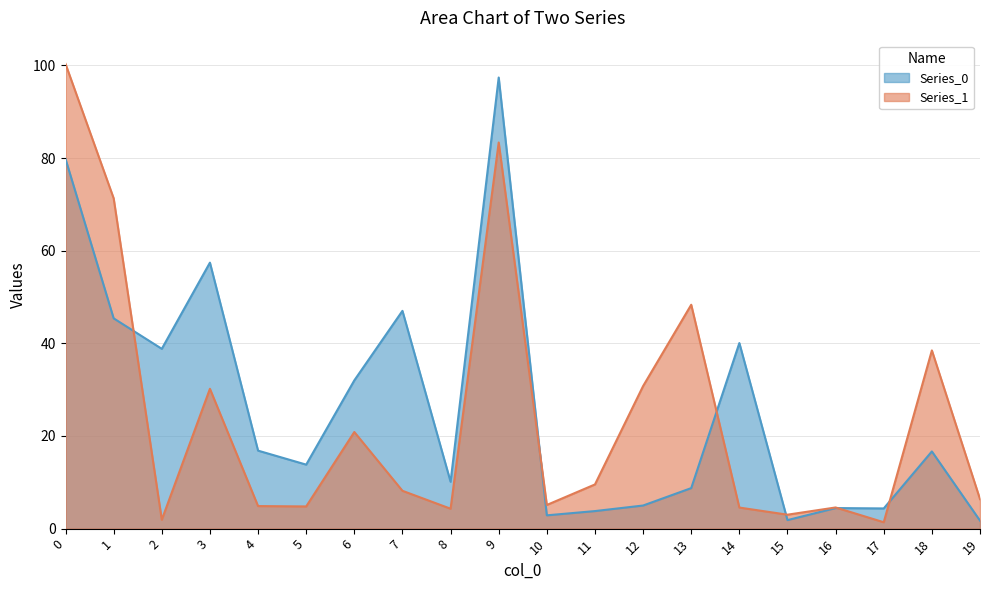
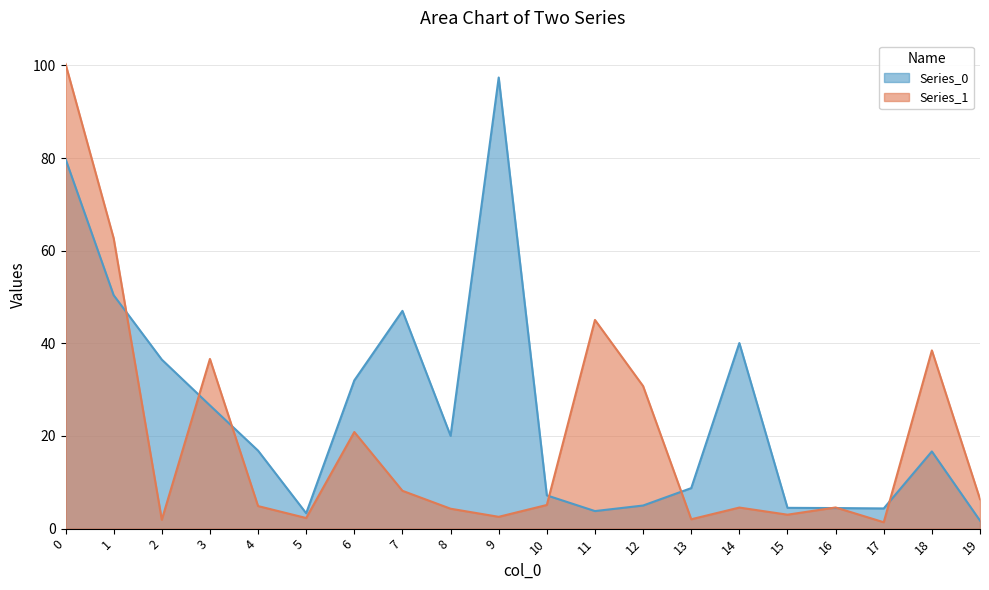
  {
    "Series_0": {
      "0": 80,
-     "1": 45,
-     "2": 39,
-     "3": 57,
+     "1": 50,
+     "2": 37,
+     "3": 27,
      "4": 17,
-     "5": 14,
+     "5": 3,
      "6": 32,
      "7": 47,
-     "8": 10,
+     "8": 20,
      "9": 97,
-     "10": 3,
+     "10": 7,
      "11": 4,
      "12": 5,
      "13": 9,
      "14": 40,
-     "15": 2,
+     "15": 4,
      "17": 4,
      "18": 17,
      "19": 2
    },
    "Series_1": {
      "0": 100,
-     "1": 71,
+     "1": 63,
      "2": 2,
-     "3": 30,
+     "3": 37,
      "4": 5,
-     "5": 5,
+     "5": 2,
      "6": 21,
      "7": 8,
      "8": 4,
-     "9": 83,
+     "9": 3,
      "10": 5,
-     "11": 10,
+     "11": 45,
      "12": 31,
-     "13": 48,
+     "13": 2,
      "14": 5,
      "15": 3,
      "17": 1,
      "18": 38,
      "19": 6
    }
  }
